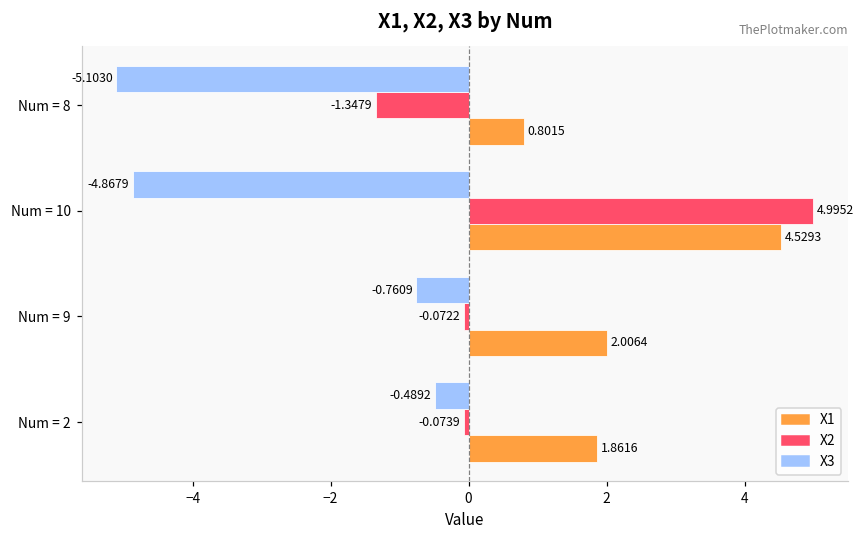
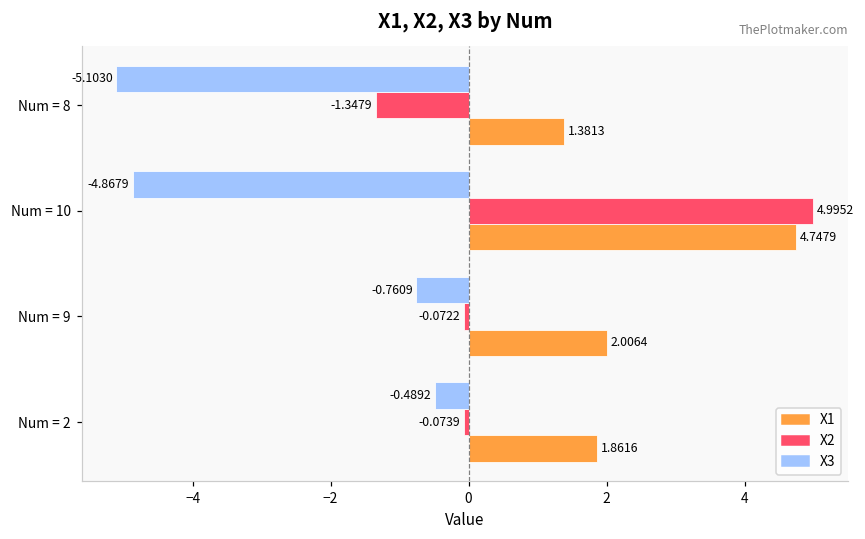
  {
    "X1": {
-     "Num = 8": 0.8015,
-     "Num = 10": 4.5293,
+     "Num = 8": 1.3813,
+     "Num = 10": 4.7479,
      "Num = 9": 2.0064,
      "Num = 2": 1.8616
    },
    "X2": {
      "Num = 8": -1.3479,
      "Num = 10": 4.9952,
      "Num = 9": -0.0722,
      "Num = 2": -0.0739
    },
    "X3": {
      "Num = 8": -5.1030,
      "Num = 10": -4.8679,
      "Num = 9": -0.7609,
      "Num = 2": -0.4892
    }
  }
